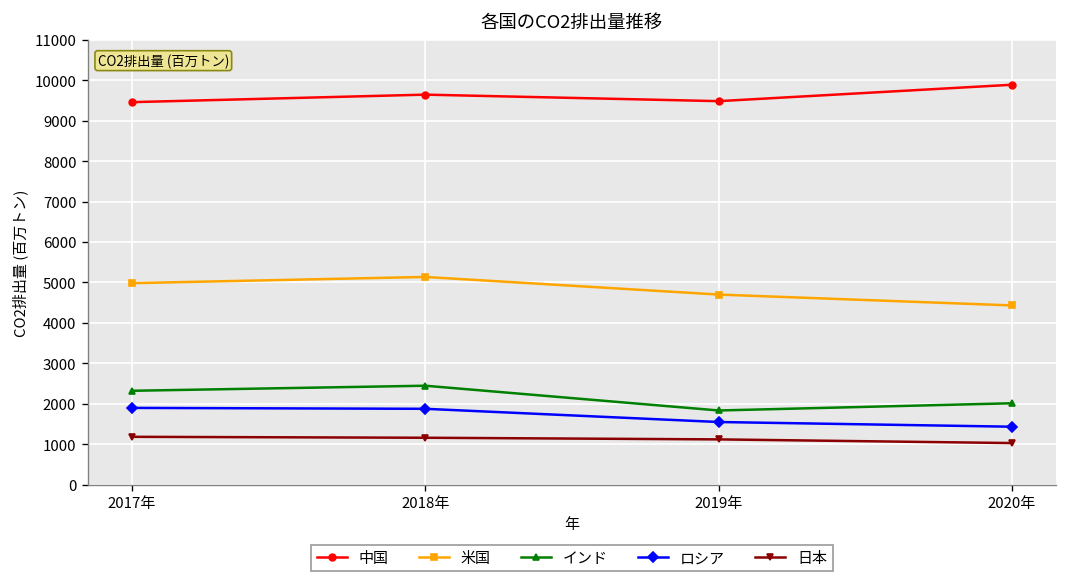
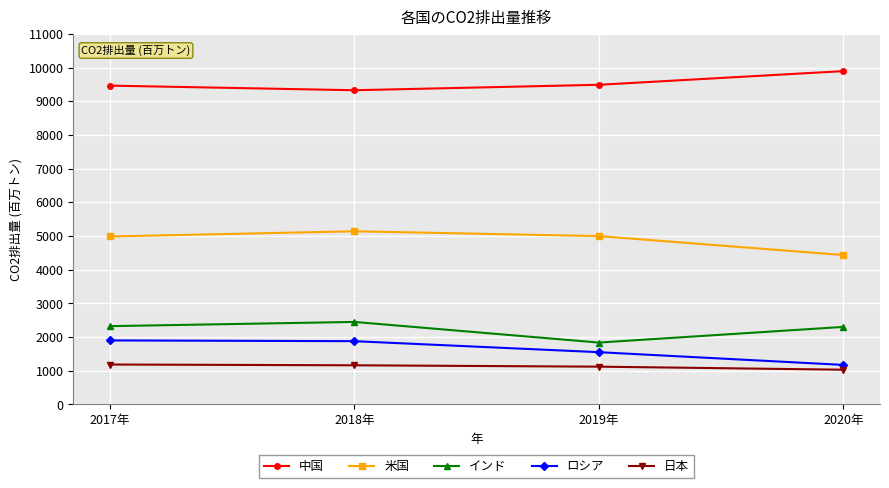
  {
    "中国": {
      "2017年": 9500,
-     "2018年": 9600,
+     "2018年": 9300,
      "2019年": 9500,
      "2020年": 9900
    },
    "米国": {
      "2017年": 5000,
      "2018年": 5100,
-     "2019年": 4700,
+     "2019年": 5000,
      "2020年": 4400
    },
    "インド": {
      "2017年": 2300,
      "2018年": 2400,
      "2019年": 1800,
-     "2020年": 2000
+     "2020年": 2300
    },
    "ロシア": {
      "2017年": 1900,
      "2018年": 1900,
      "2019年": 1500,
-     "2020年": 1400
+     "2020年": 1200
    },
    "日本": {
      "2017年": 1200,
      "2018年": 1200,
      "2019年": 1100,
      "2020年": 1000
    }
  }
